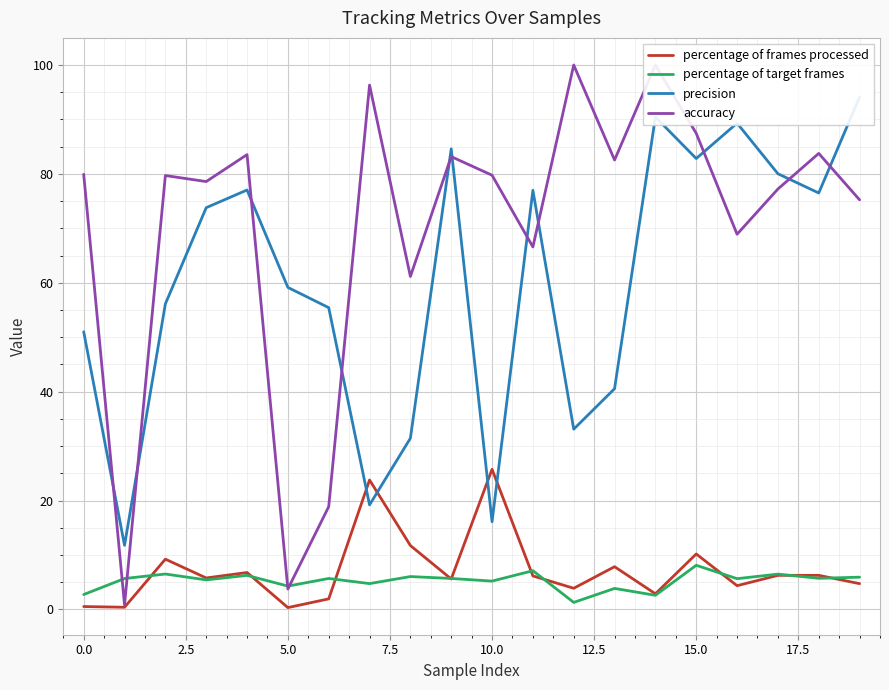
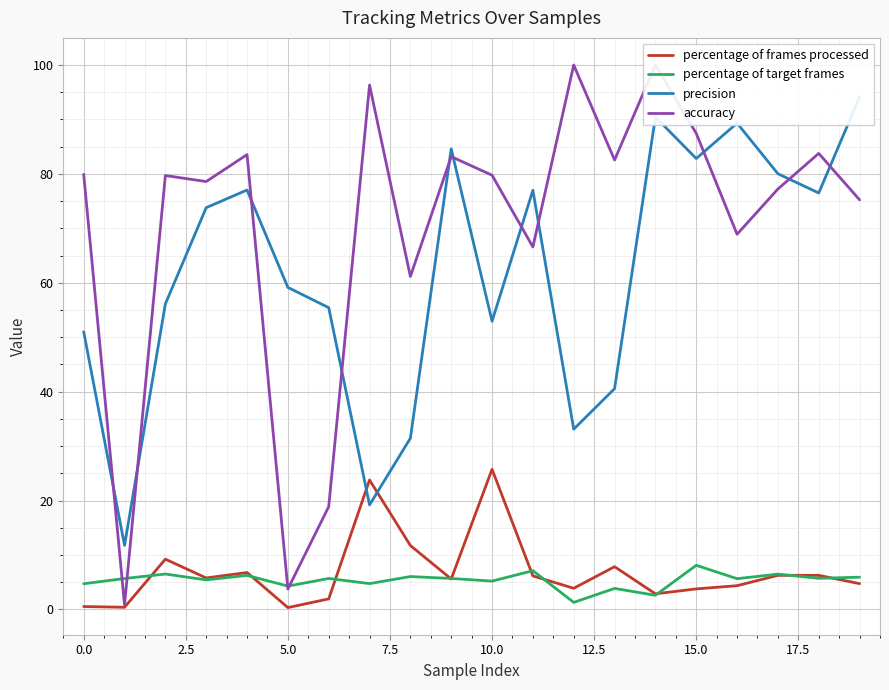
  {
    "percentage of frames processed": {
      "0.0": 1,
      "5.0": 0,
      "10.0": 26,
-     "15.0": 10
+     "15.0": 4
    },
    "percentage of target frames": {
-     "0.0": 3,
+     "0.0": 5,
      "5.0": 4,
      "10.0": 5,
      "15.0": 8
    },
    "precision": {
      "0.0": 51,
      "5.0": 59,
-     "10.0": 16,
+     "10.0": 53,
      "15.0": 83
    },
    "accuracy": {
      "0.0": 80,
      "5.0": 4,
      "10.0": 80,
      "15.0": 87
    }
  }
